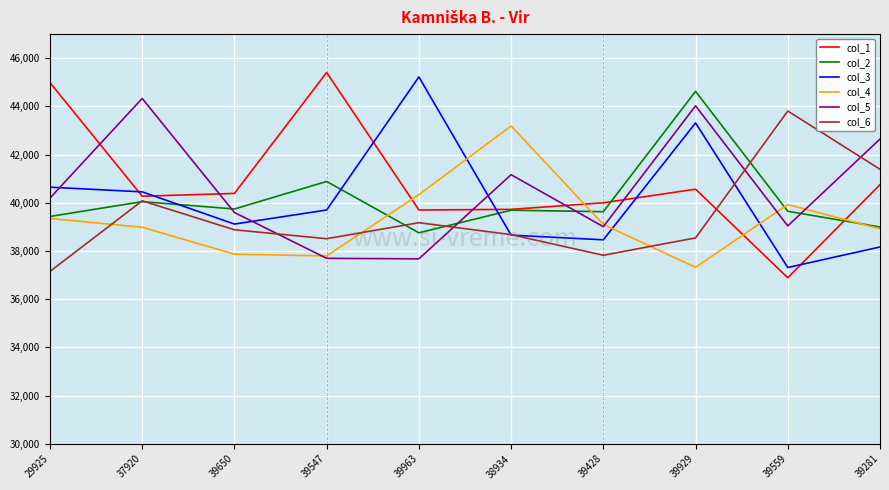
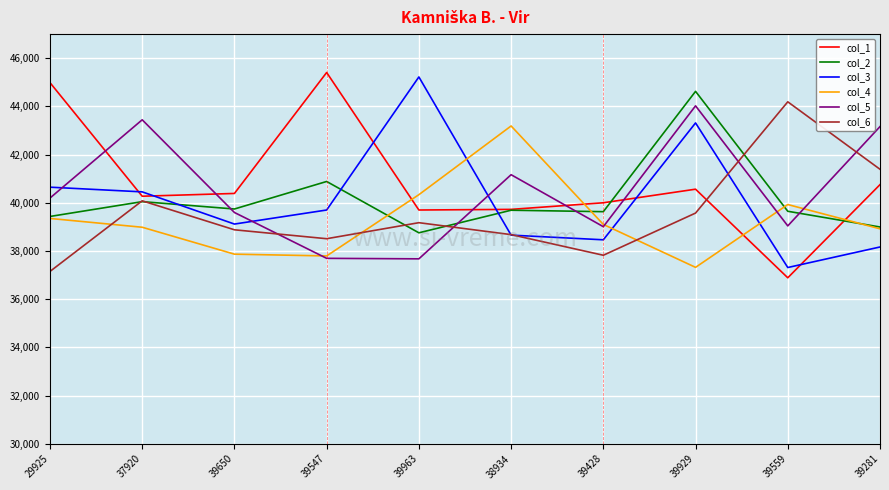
  {
    "col_1": {
      "29925": "45,000",
      "37920": "40,300",
      "39650": "40,400",
      "39547": "45,400",
      "39963": "39,700",
      "39428": "40,000",
      "39929": "40,600",
      "39559": "36,900",
      "39281": "40,800"
    },
    "col_2": {
      "39650": "39,700",
      "39547": "40,900",
      "39963": "38,800",
      "39428": "39,600",
      "39929": "44,600",
      "39559": "39,700"
    },
    "col_3": {
      "29925": "40,600",
      "37920": "40,500",
      "39650": "39,100",
      "39547": "39,700",
      "39963": "45,200",
      "39428": "38,500",
      "39929": "43,300",
      "39559": "37,300",
      "39281": "38,200"
    },
    "col_4": {
      "37920": "39,000",
      "39650": "37,900",
      "39963": "40,300",
      "38934": "43,200",
      "39929": "37,300",
      "39559": "39,900"
    },
    "col_5": {
      "29925": "40,200",
-     "37920": "44,300",
+     "37920": "43,400",
      "39650": "39,600",
      "39963": "37,700",
      "38934": "41,200",
      "39929": "44,000",
      "39559": "39,000",
-     "39281": "42,600"
+     "39281": "43,200"
    },
    "col_6": {
      "29925": "37,200",
      "39650": "38,900",
      "39547": "38,500",
      "39963": "39,200",
      "39428": "37,800",
-     "39929": "38,500",
-     "39559": "43,800",
+     "39929": "39,600",
+     "39559": "44,200",
      "39281": "41,400"
    }
  }
